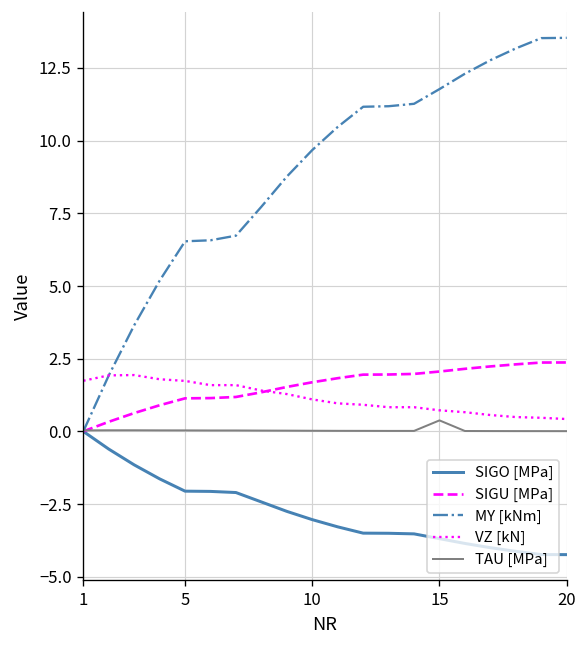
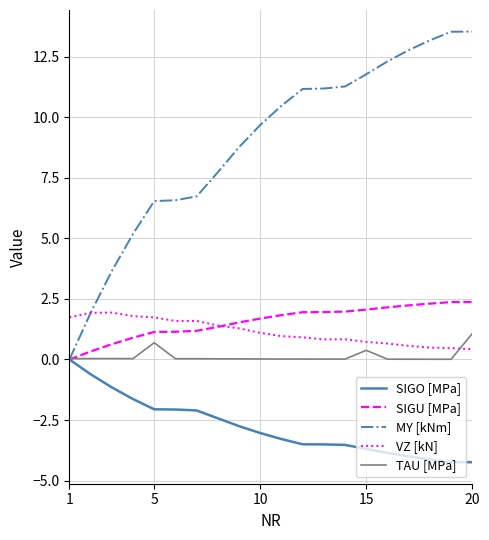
  {
    "TAU [MPa]": {
-     "5": 0.0,
+     "5": 0.7,
      "10": 0.0,
      "15": 0.4,
-     "20": 0.0
+     "20": 1.1
    }
  }
